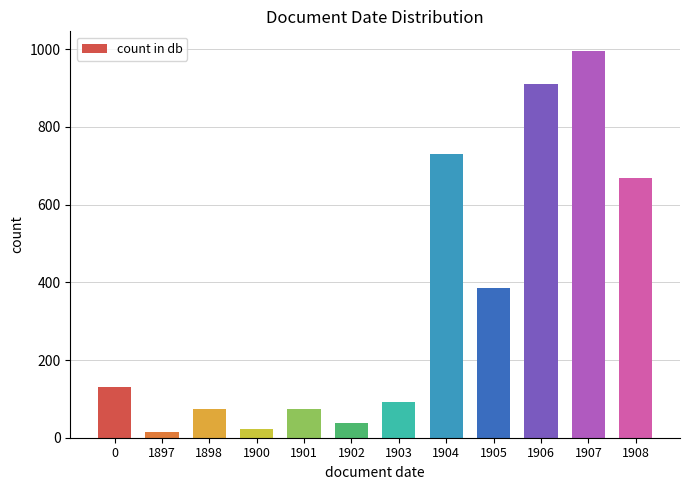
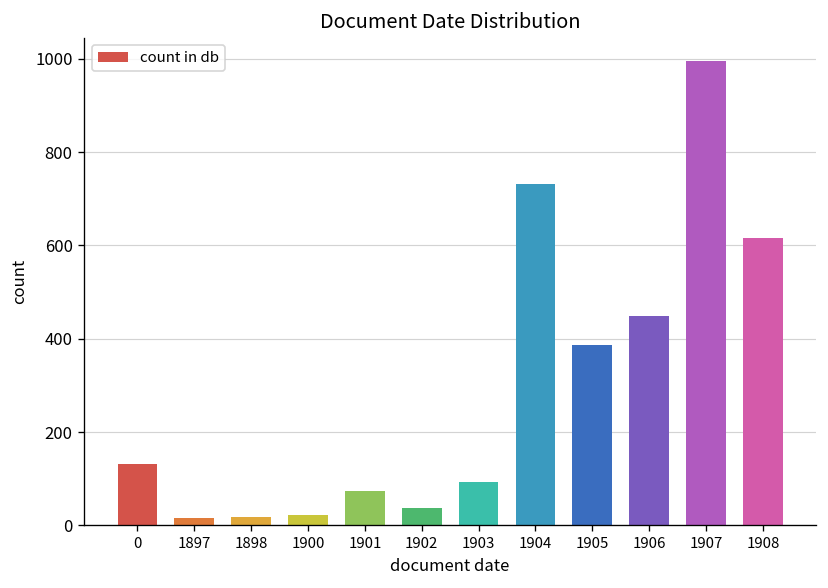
  {
    "0": 130,
    "1897": 20,
-   "1898": 70,
+   "1898": 20,
    "1900": 20,
    "1901": 70,
    "1902": 40,
    "1903": 90,
    "1904": 730,
    "1905": 390,
-   "1906": 910,
+   "1906": 450,
    "1907": 1000,
-   "1908": 670
+   "1908": 620
  }
